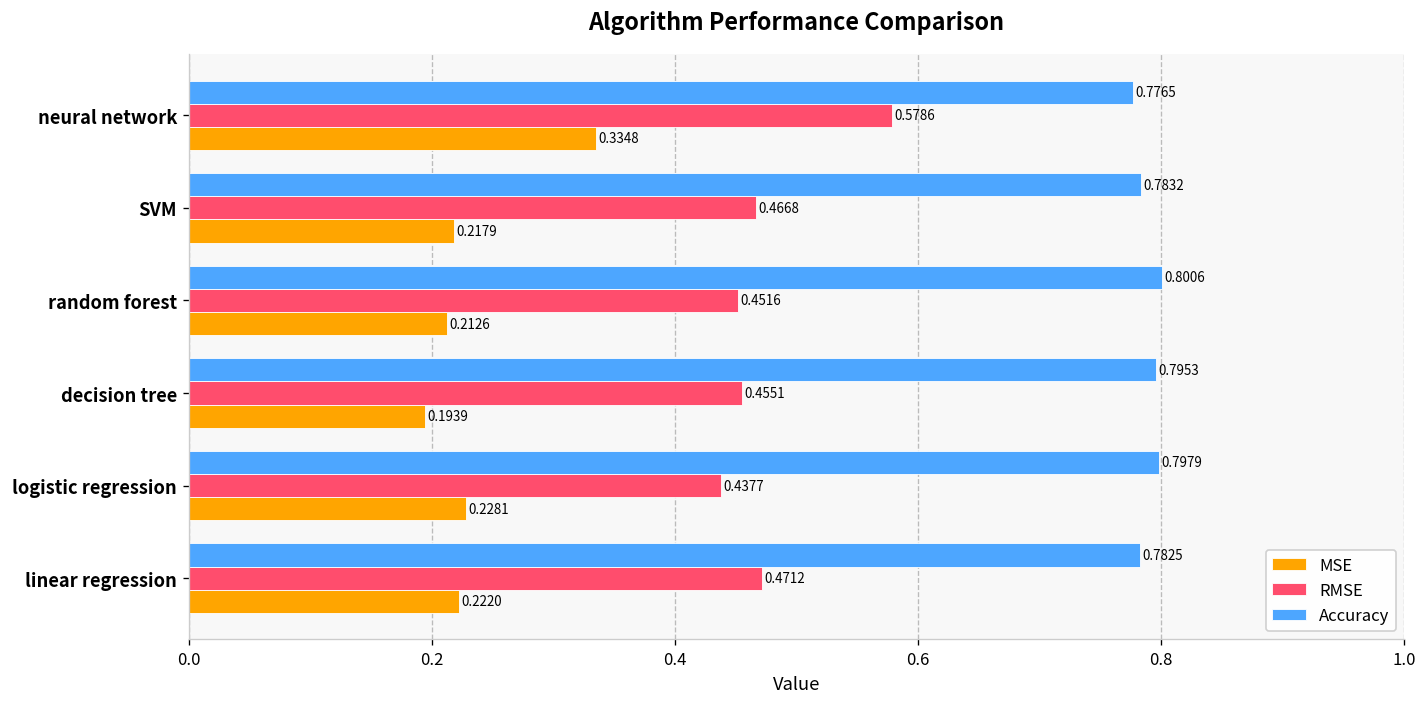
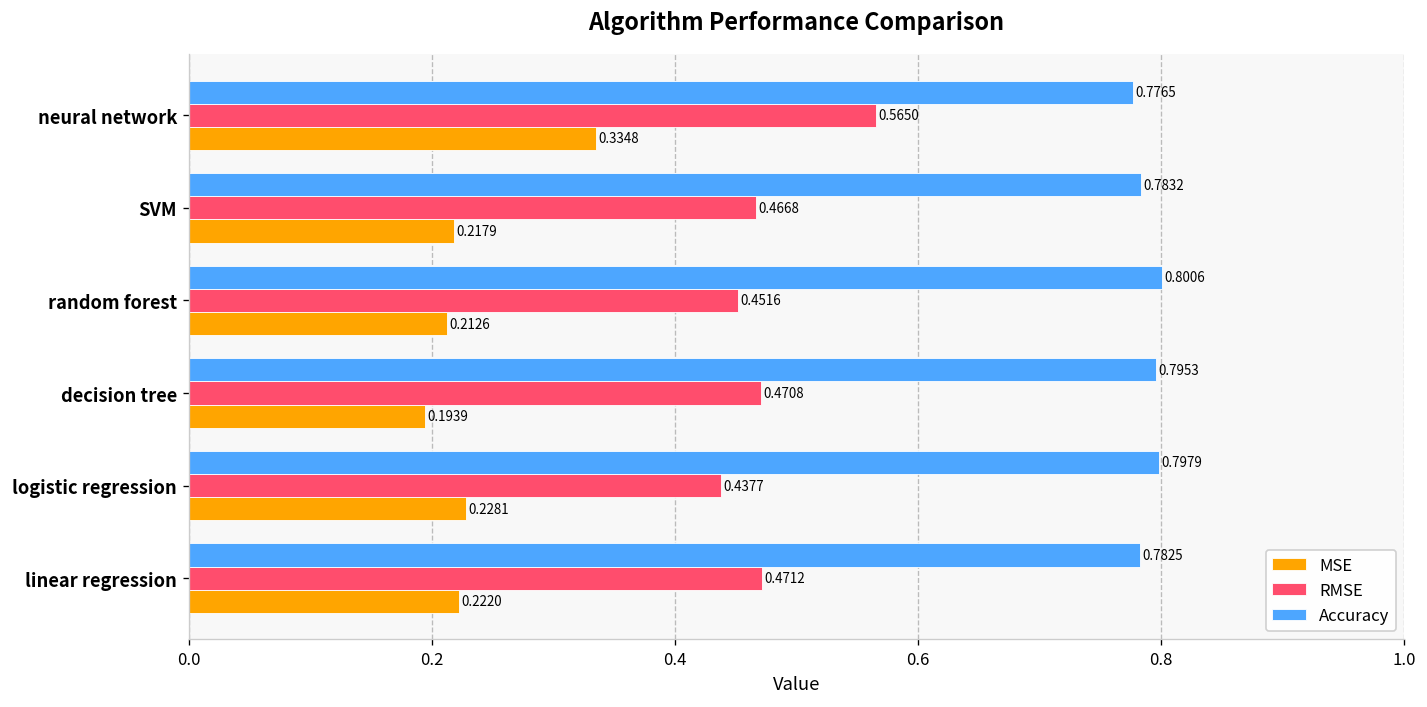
  {
    "MSE": {
      "neural network": 0.3348,
      "SVM": 0.2179,
      "random forest": 0.2126,
      "decision tree": 0.1939,
      "logistic regression": 0.2281,
      "linear regression": 0.2220
    },
    "RMSE": {
-     "neural network": 0.5786,
+     "neural network": 0.5650,
      "SVM": 0.4668,
      "random forest": 0.4516,
-     "decision tree": 0.4551,
+     "decision tree": 0.4708,
      "logistic regression": 0.4377,
      "linear regression": 0.4712
    },
    "Accuracy": {
      "neural network": 0.7765,
      "SVM": 0.7832,
      "random forest": 0.8006,
      "decision tree": 0.7953,
      "logistic regression": 0.7979,
      "linear regression": 0.7825
    }
  }
